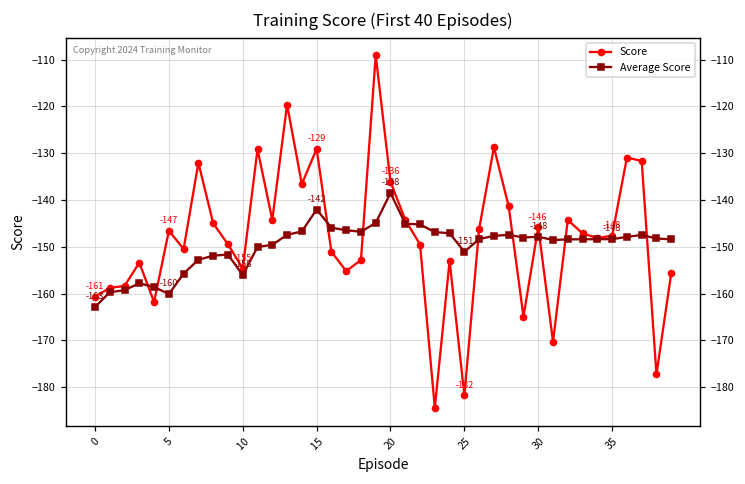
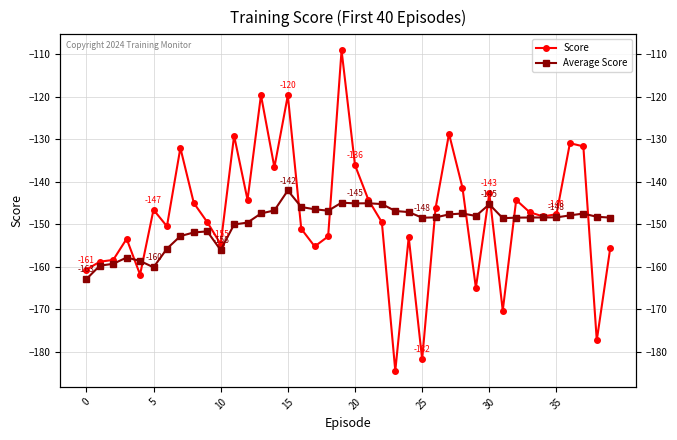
  {
    "Score": {
      "0": -161,
      "5": -147,
-     "15": -129,
+     "15": -120,
      "20": -136,
      "25": -182,
-     "30": -146
+     "30": -143
    },
    "Average Score": {
      "5": -160,
      "15": -142,
-     "20": -138,
-     "25": -151,
-     "30": -148
+     "20": -145,
+     "25": -148,
+     "30": -145
    }
  }
